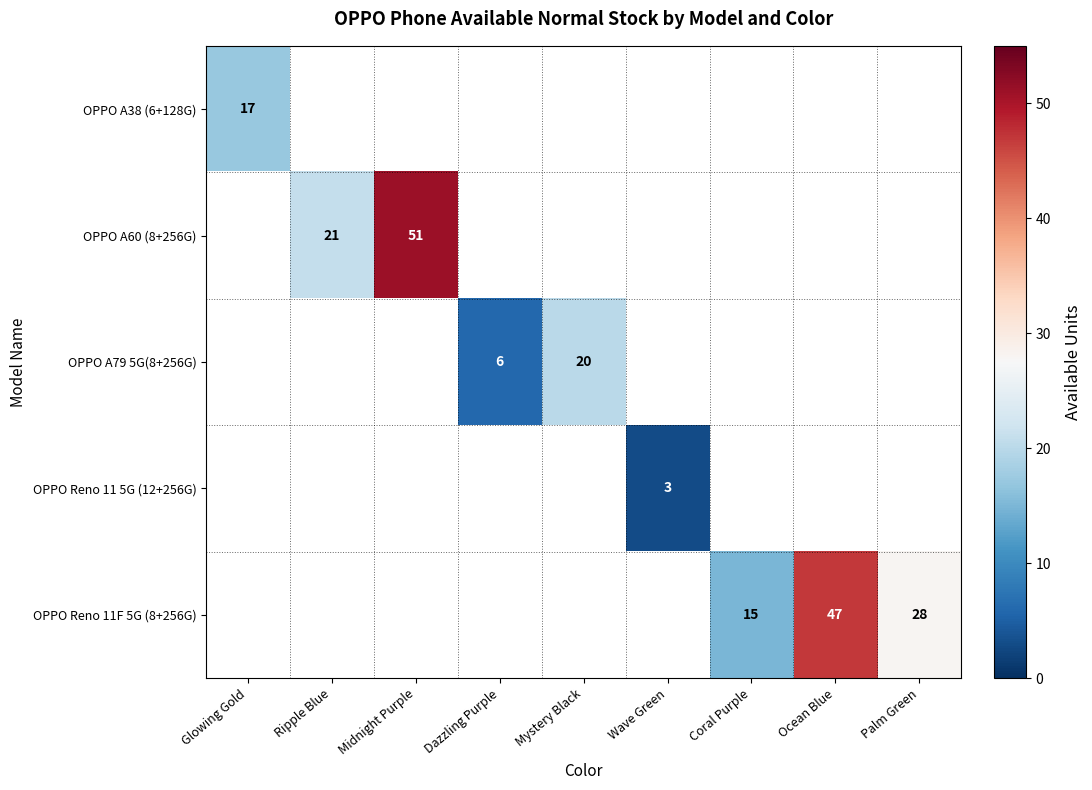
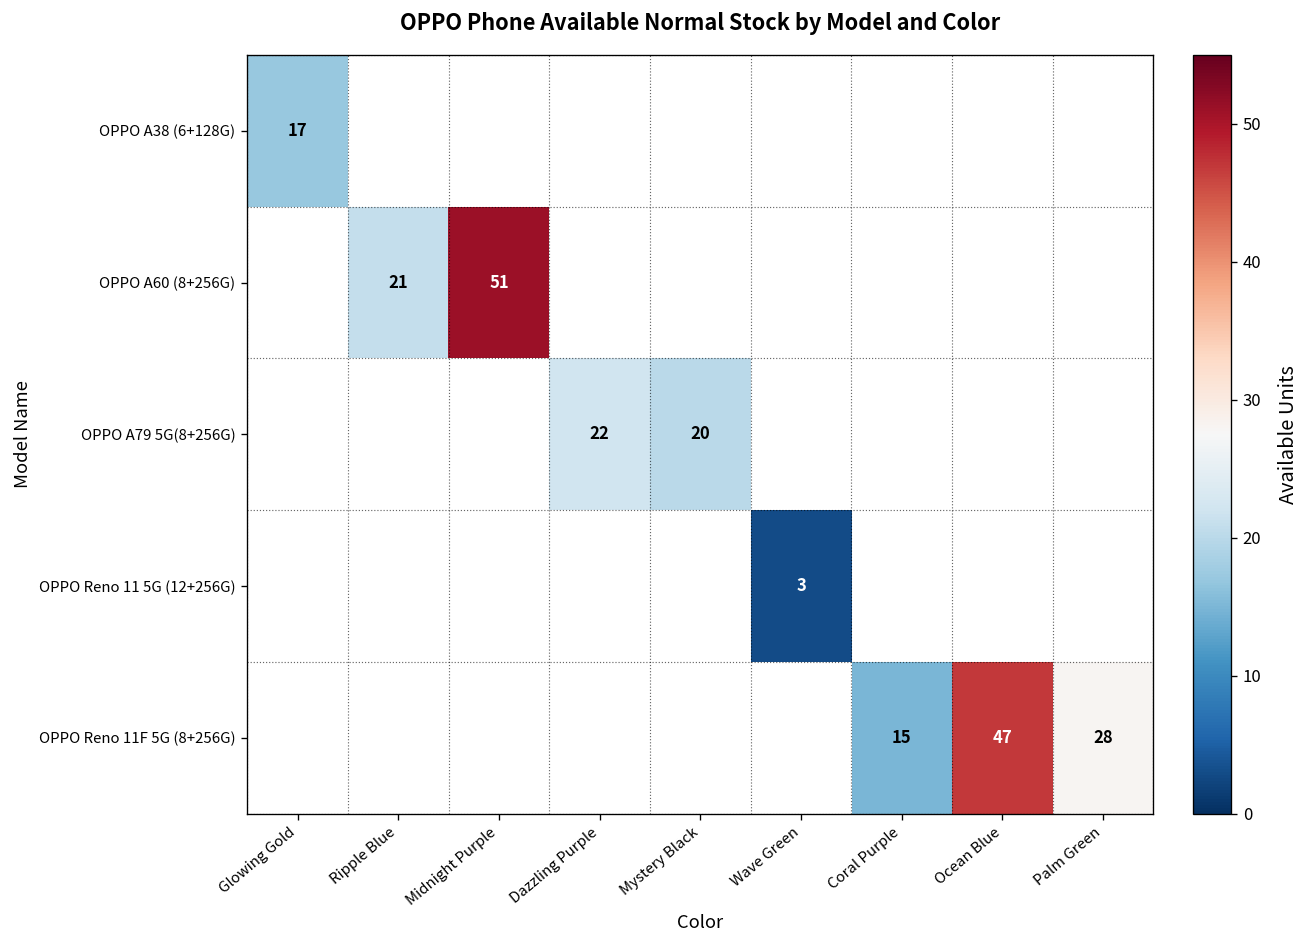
  {
    "OPPO A38 (6+128G)": {
      "Glowing Gold": 17
    },
    "OPPO A60 (8+256G)": {
      "Ripple Blue": 21,
      "Midnight Purple": 51
    },
    "OPPO A79 5G(8+256G)": {
-     "Dazzling Purple": 6,
+     "Dazzling Purple": 22,
      "Mystery Black": 20
    },
    "OPPO Reno 11 5G (12+256G)": {
      "Wave Green": 3
    },
    "OPPO Reno 11F 5G (8+256G)": {
      "Coral Purple": 15,
      "Ocean Blue": 47,
      "Palm Green": 28
    }
  }
